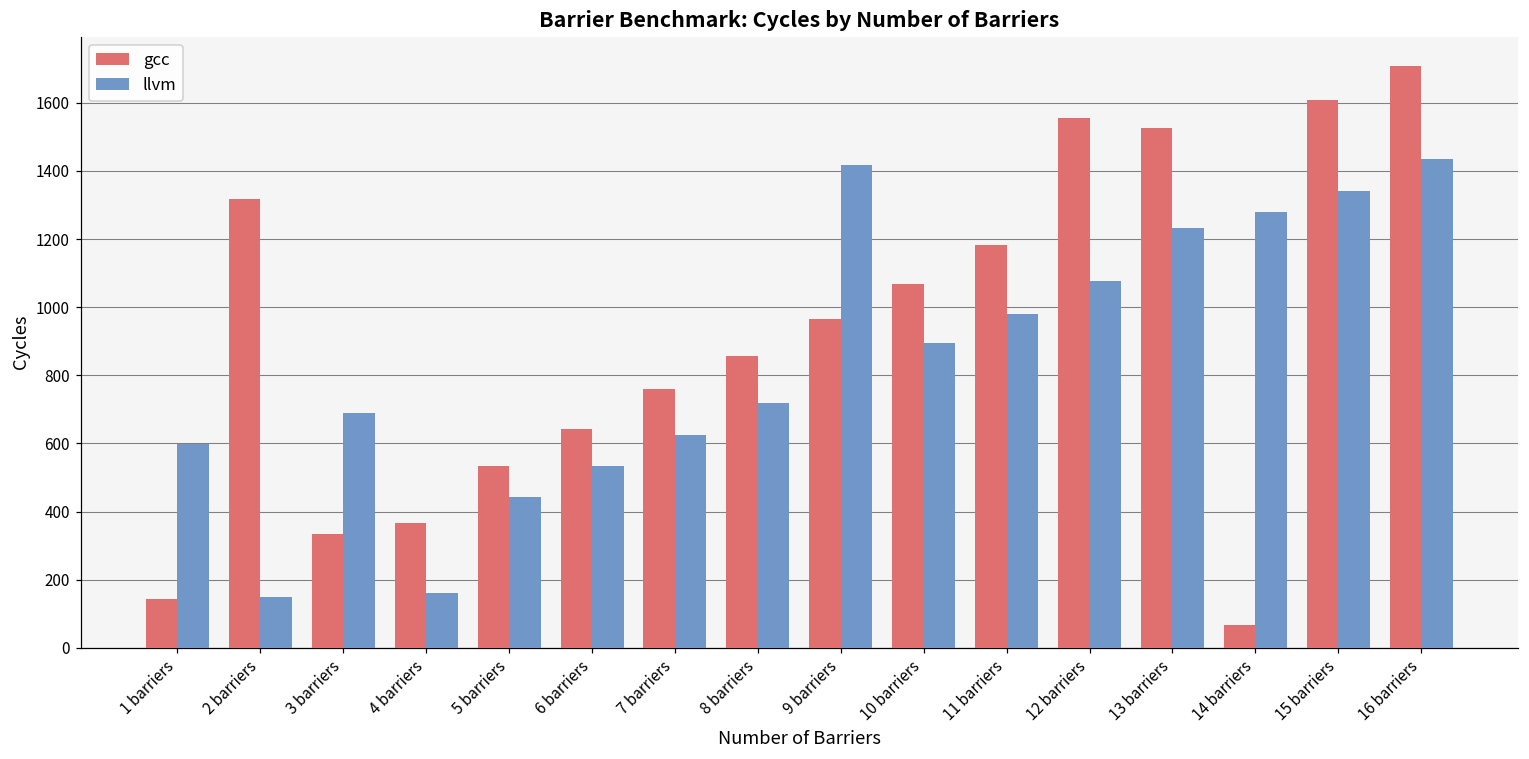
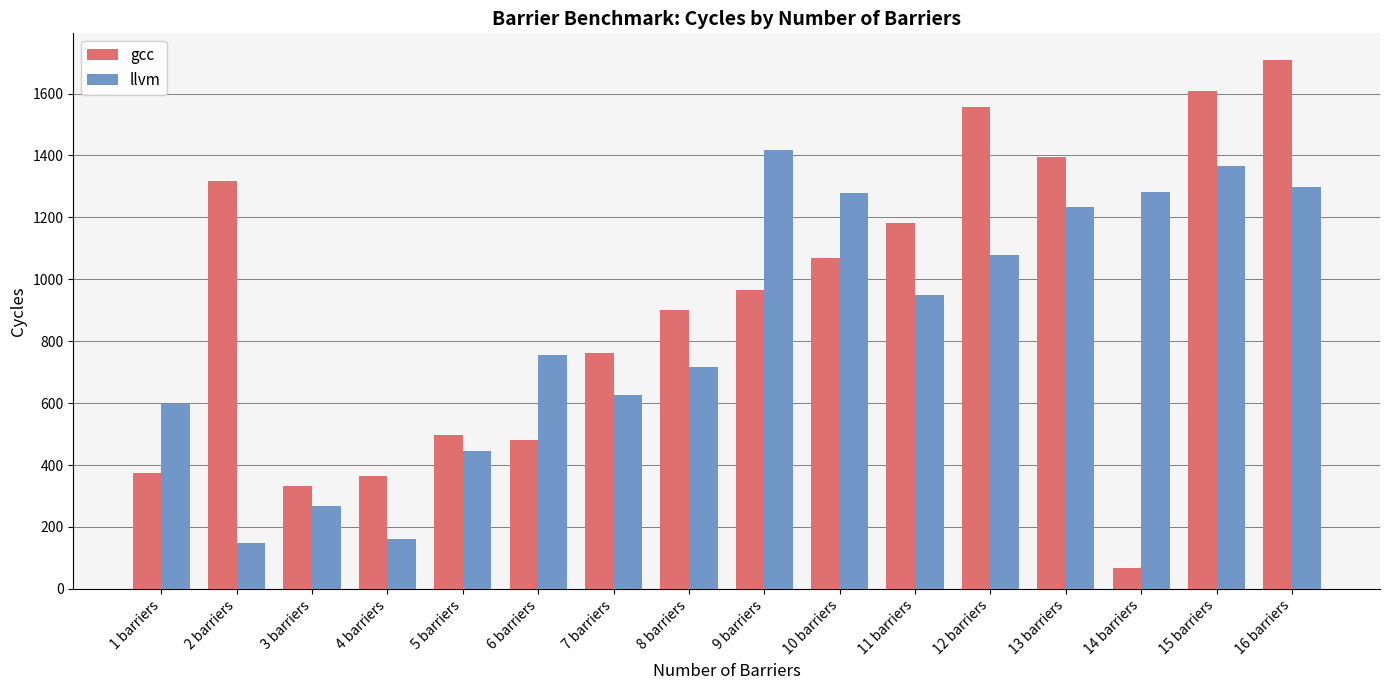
  {
    "gcc": {
-     "1 barriers": 140,
+     "1 barriers": 380,
      "2 barriers": 1320,
      "3 barriers": 330,
      "4 barriers": 370,
-     "5 barriers": 540,
-     "6 barriers": 640,
+     "5 barriers": 500,
+     "6 barriers": 480,
      "7 barriers": 760,
-     "8 barriers": 860,
+     "8 barriers": 900,
      "9 barriers": 960,
      "10 barriers": 1070,
      "11 barriers": 1180,
      "12 barriers": 1560,
-     "13 barriers": 1530,
+     "13 barriers": 1400,
      "14 barriers": 70,
      "15 barriers": 1610,
      "16 barriers": 1710
    },
    "llvm": {
      "1 barriers": 600,
      "2 barriers": 150,
-     "3 barriers": 690,
+     "3 barriers": 270,
      "4 barriers": 160,
      "5 barriers": 440,
-     "6 barriers": 540,
+     "6 barriers": 760,
      "7 barriers": 630,
      "8 barriers": 720,
      "9 barriers": 1420,
-     "10 barriers": 900,
-     "11 barriers": 980,
+     "10 barriers": 1280,
+     "11 barriers": 950,
      "12 barriers": 1080,
      "13 barriers": 1230,
      "14 barriers": 1280,
-     "15 barriers": 1340,
-     "16 barriers": 1440
+     "15 barriers": 1370,
+     "16 barriers": 1300
    }
  }
